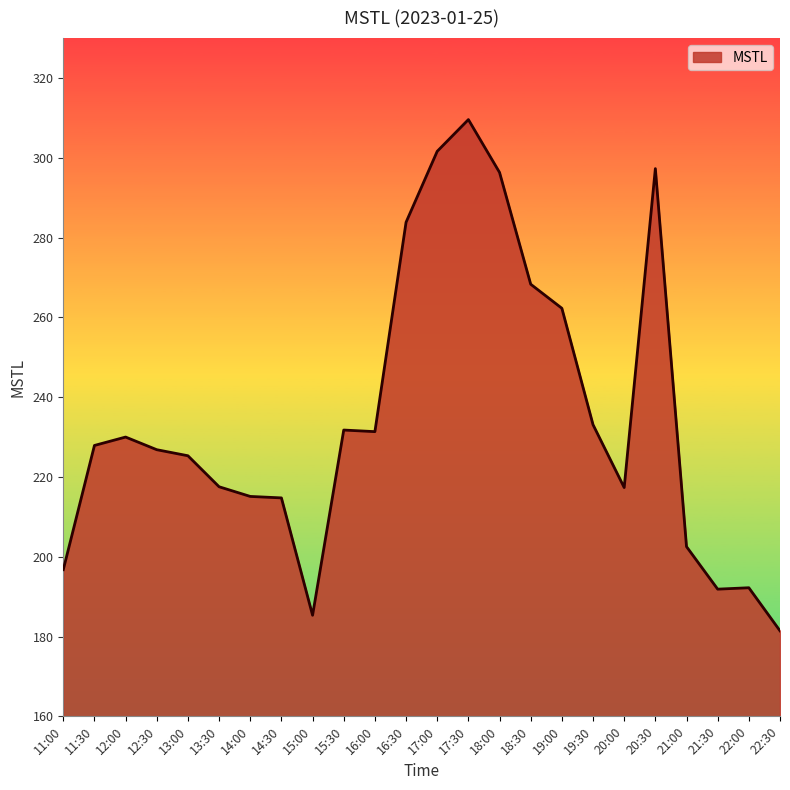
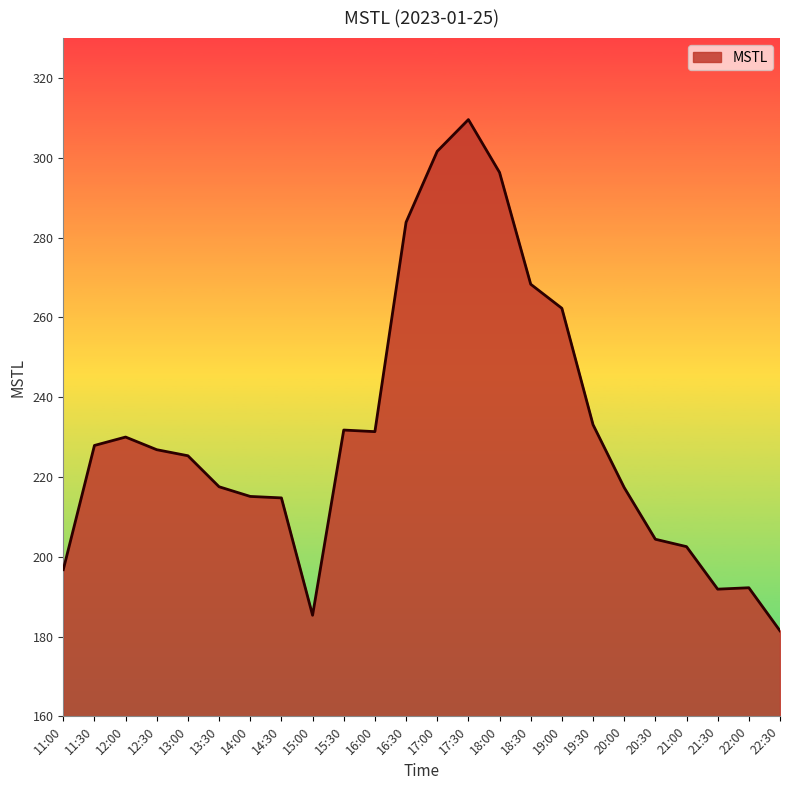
  {
    "11:00": 197,
    "11:30": 228,
    "12:00": 230,
    "12:30": 227,
    "13:00": 225,
    "13:30": 218,
    "14:00": 215,
    "14:30": 215,
    "15:00": 185,
    "15:30": 232,
    "16:00": 231,
    "16:30": 284,
    "17:00": 302,
    "17:30": 310,
    "18:00": 296,
    "18:30": 268,
    "19:00": 262,
    "19:30": 233,
    "20:00": 217,
-   "20:30": 297,
+   "20:30": 204,
    "21:00": 203,
    "21:30": 192,
    "22:00": 192,
    "22:30": 181
  }
